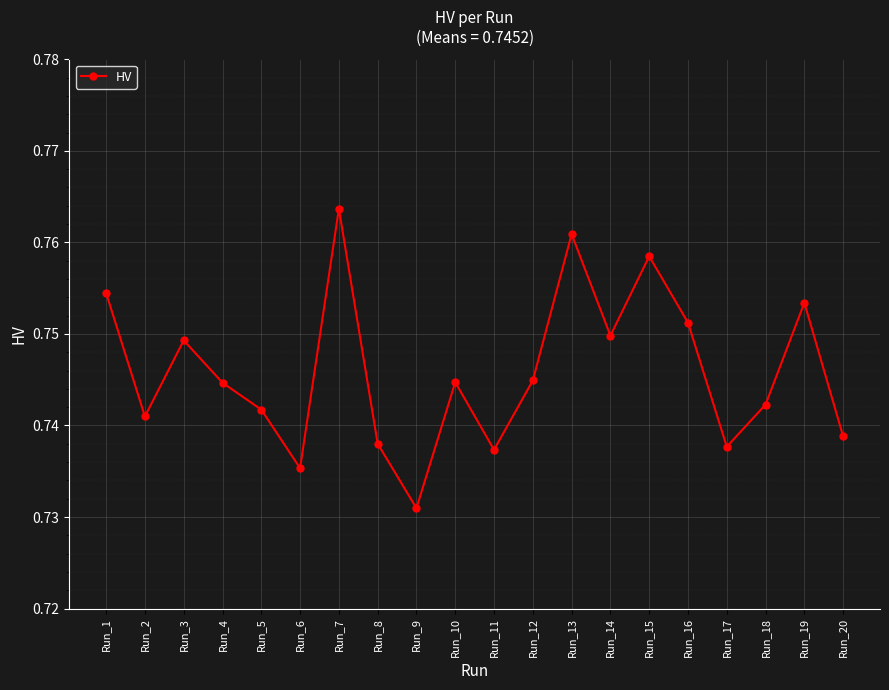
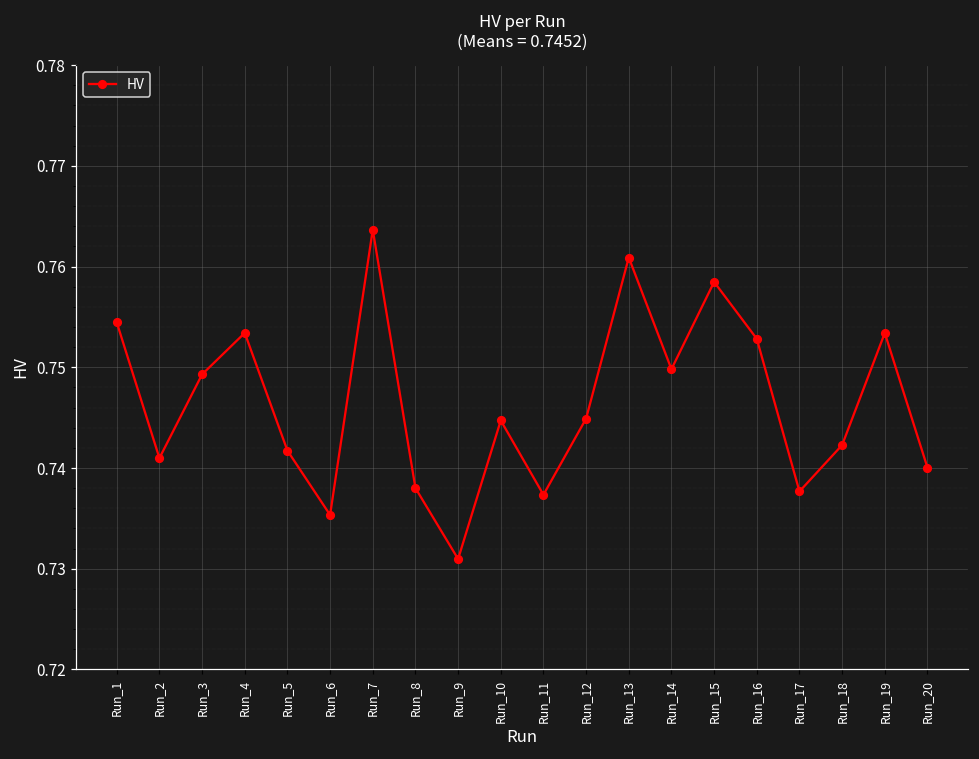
  {
    "Run_1": 0.754,
    "Run_2": 0.741,
    "Run_3": 0.749,
-   "Run_4": 0.745,
+   "Run_4": 0.753,
    "Run_5": 0.742,
    "Run_6": 0.735,
    "Run_7": 0.764,
    "Run_8": 0.738,
    "Run_9": 0.731,
    "Run_10": 0.745,
    "Run_11": 0.737,
    "Run_12": 0.745,
    "Run_13": 0.761,
    "Run_14": 0.750,
    "Run_15": 0.758,
-   "Run_16": 0.751,
+   "Run_16": 0.753,
    "Run_17": 0.738,
    "Run_18": 0.742,
    "Run_19": 0.753,
-   "Run_20": 0.739
+   "Run_20": 0.740
  }
